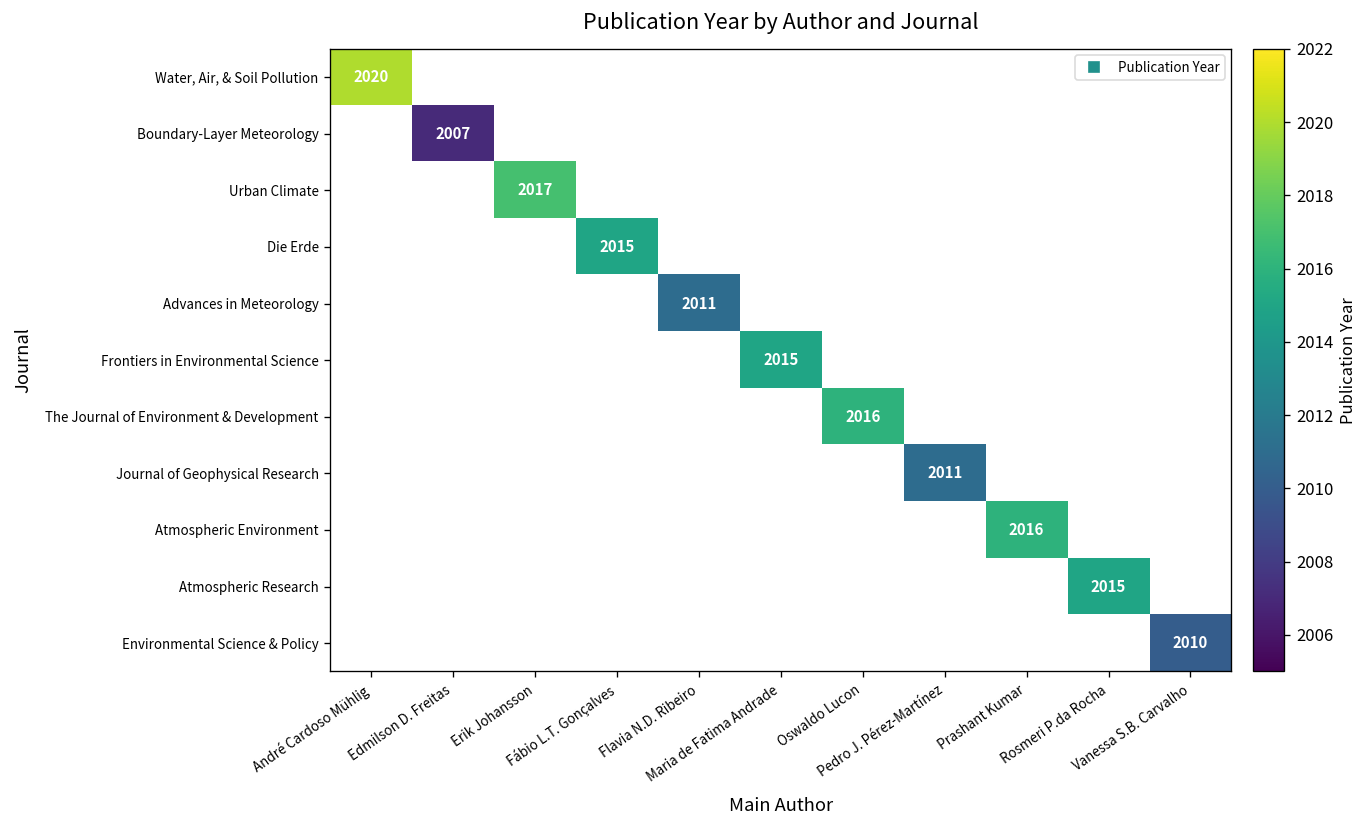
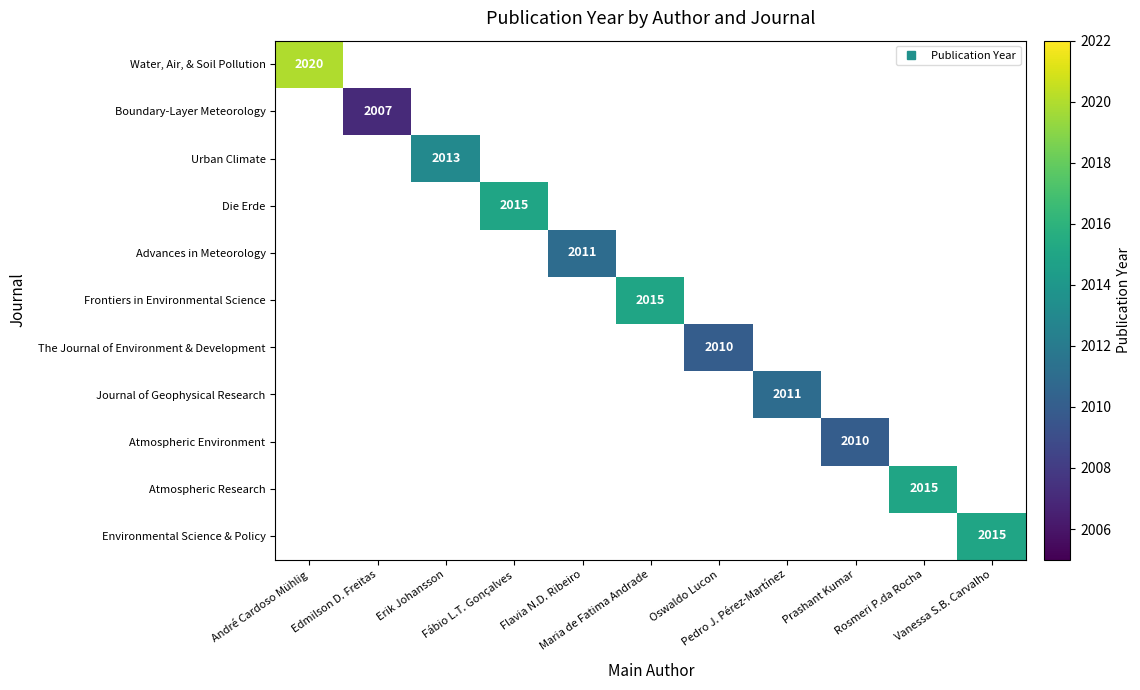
  {
    "Water, Air, & Soil Pollution": {
      "André Cardoso Mühlig": 2020
    },
    "Boundary-Layer Meteorology": {
      "Edmilson D. Freitas": 2007
    },
    "Urban Climate": {
-     "Erik Johansson": 2017
+     "Erik Johansson": 2013
    },
    "Die Erde": {
      "Fábio L.T. Gonçalves": 2015
    },
    "Advances in Meteorology": {
      "Flavia N.D. Ribeiro": 2011
    },
    "Frontiers in Environmental Science": {
      "Maria de Fatima Andrade": 2015
    },
    "The Journal of Environment & Development": {
-     "Oswaldo Lucon": 2016
+     "Oswaldo Lucon": 2010
    },
    "Journal of Geophysical Research": {
      "Pedro J. Pérez-Martínez": 2011
    },
    "Atmospheric Environment": {
-     "Prashant Kumar": 2016
+     "Prashant Kumar": 2010
    },
    "Atmospheric Research": {
      "Rosmeri P.da Rocha": 2015
    },
    "Environmental Science & Policy": {
-     "Vanessa S.B. Carvalho": 2010
+     "Vanessa S.B. Carvalho": 2015
    }
  }
